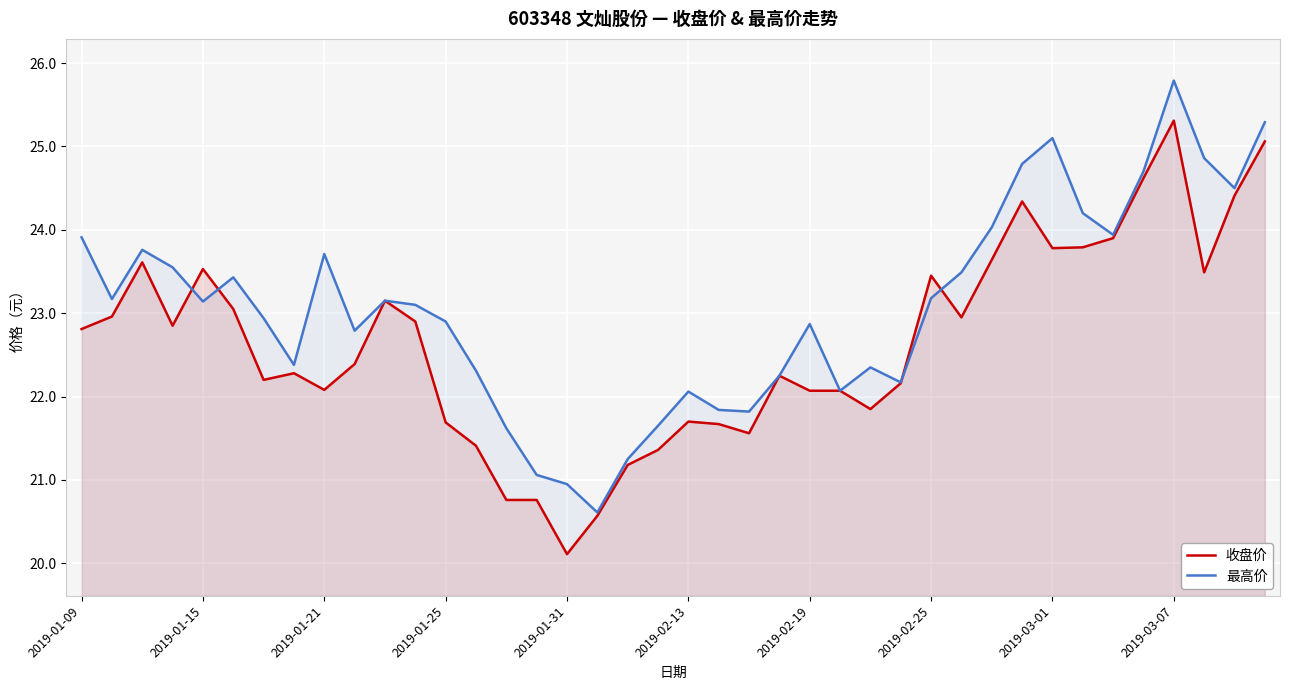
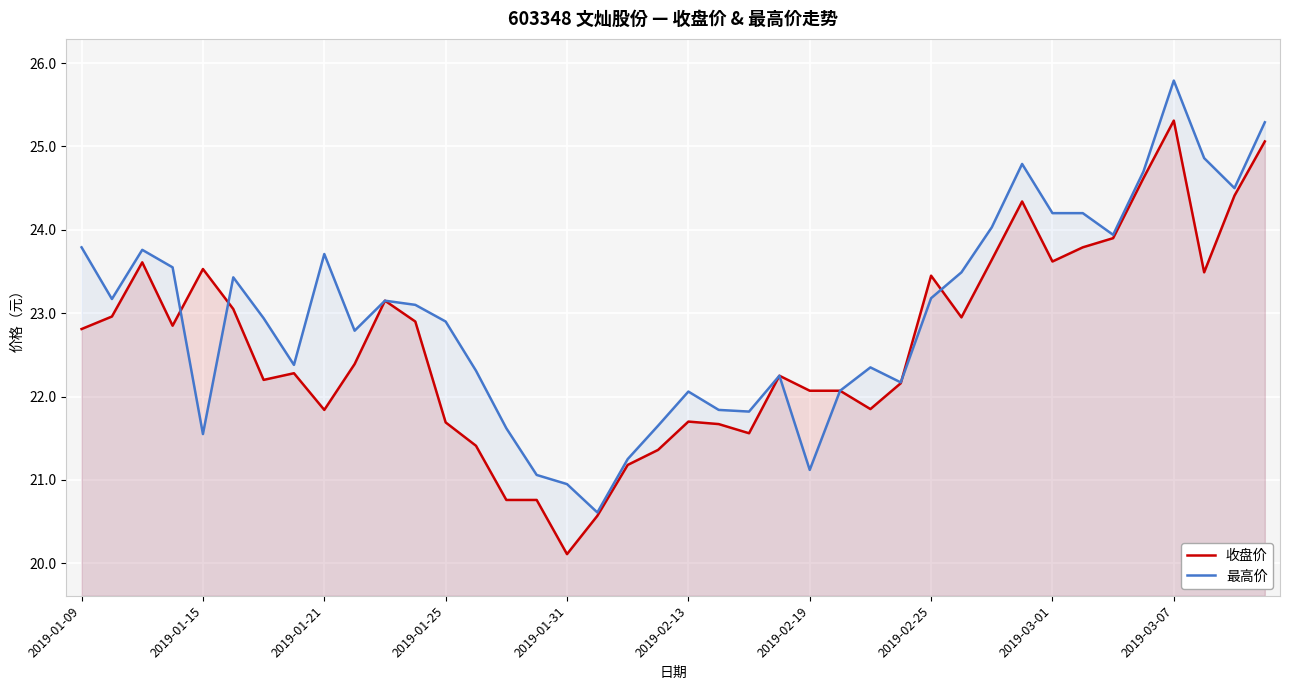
  {
    "收盘价": {
      "2019-01-09": 22.8,
      "2019-01-15": 23.5,
-     "2019-01-21": 22.1,
+     "2019-01-21": 21.8,
      "2019-01-25": 21.7,
      "2019-01-31": 20.1,
      "2019-02-13": 21.7,
      "2019-02-19": 22.1,
      "2019-02-25": 23.5,
-     "2019-03-01": 23.8,
+     "2019-03-01": 23.6,
      "2019-03-07": 25.3
    },
    "最高价": {
-     "2019-01-09": 23.9,
-     "2019-01-15": 23.1,
+     "2019-01-09": 23.8,
+     "2019-01-15": 21.6,
      "2019-01-21": 23.7,
      "2019-01-25": 22.9,
      "2019-01-31": 21.0,
      "2019-02-13": 22.1,
-     "2019-02-19": 22.9,
+     "2019-02-19": 21.1,
      "2019-02-25": 23.2,
-     "2019-03-01": 25.1,
+     "2019-03-01": 24.2,
      "2019-03-07": 25.8
    }
  }
